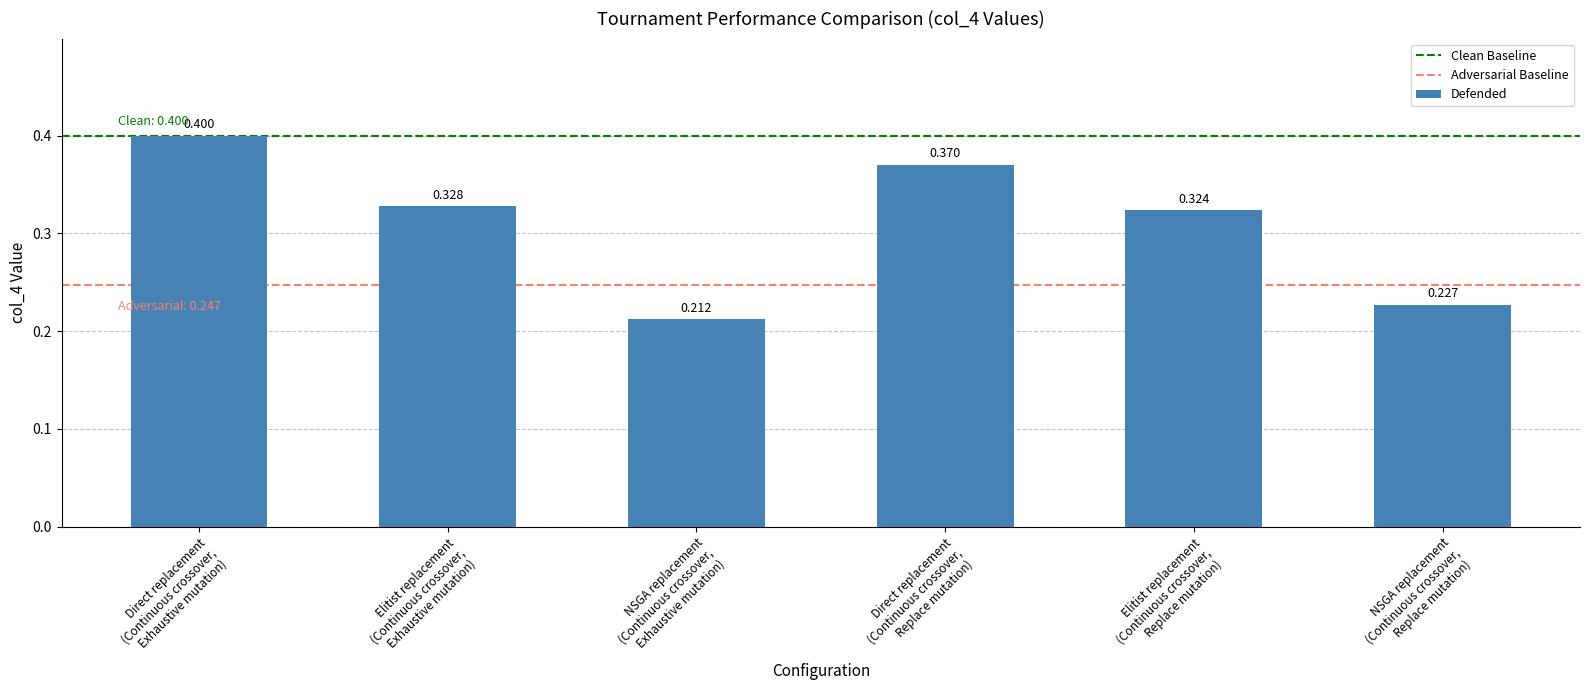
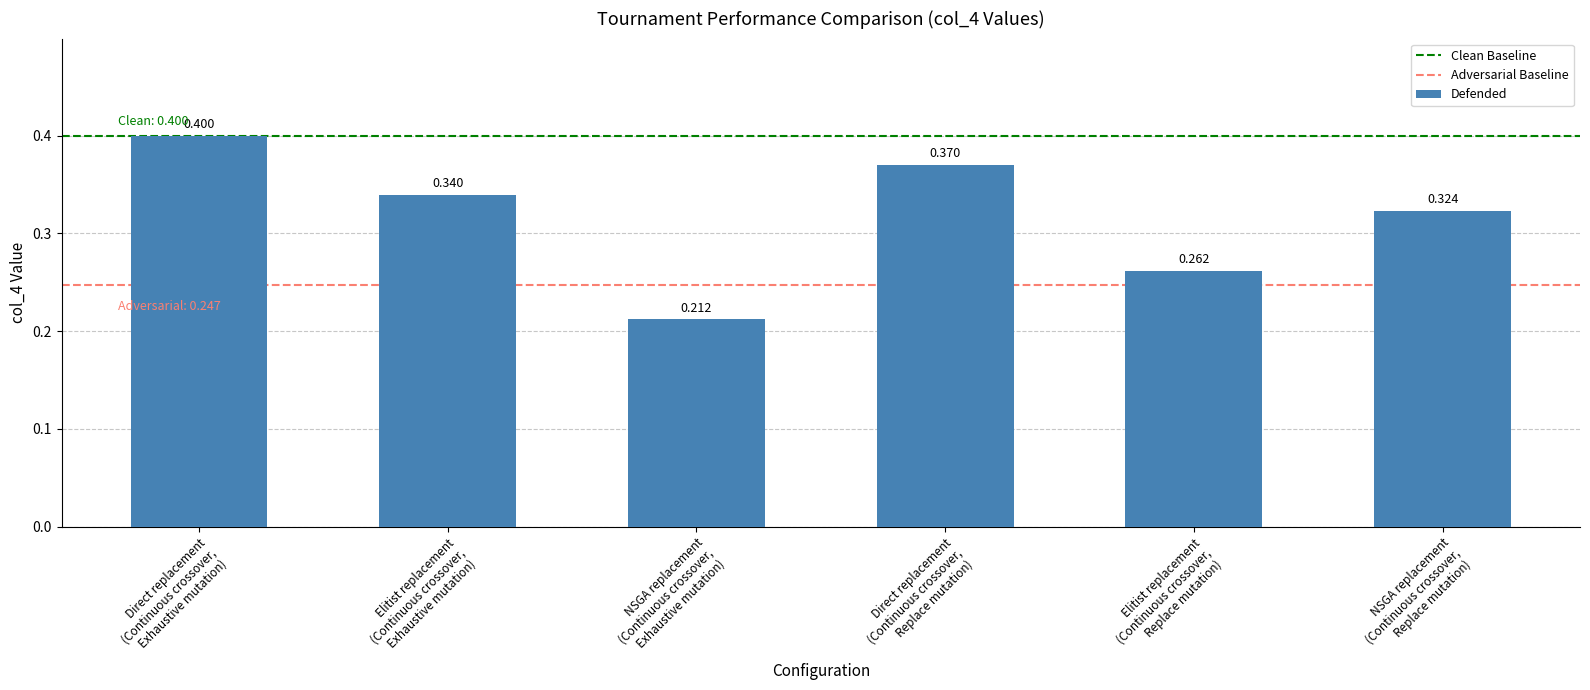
  {
    "Direct replacement (Continuous crossover, Exhaustive mutation)": 0.400,
-   "Elitist replacement (Continuous crossover, Exhaustive mutation)": 0.328,
+   "Elitist replacement (Continuous crossover, Exhaustive mutation)": 0.340,
    "NSGA replacement (Continuous crossover, Exhaustive mutation)": 0.212,
    "Direct replacement (Continuous crossover, Replace mutation)": 0.370,
-   "Elitist replacement (Continuous crossover, Replace mutation)": 0.324,
-   "NSGA replacement (Continuous crossover, Replace mutation)": 0.227
+   "Elitist replacement (Continuous crossover, Replace mutation)": 0.262,
+   "NSGA replacement (Continuous crossover, Replace mutation)": 0.324
  }
